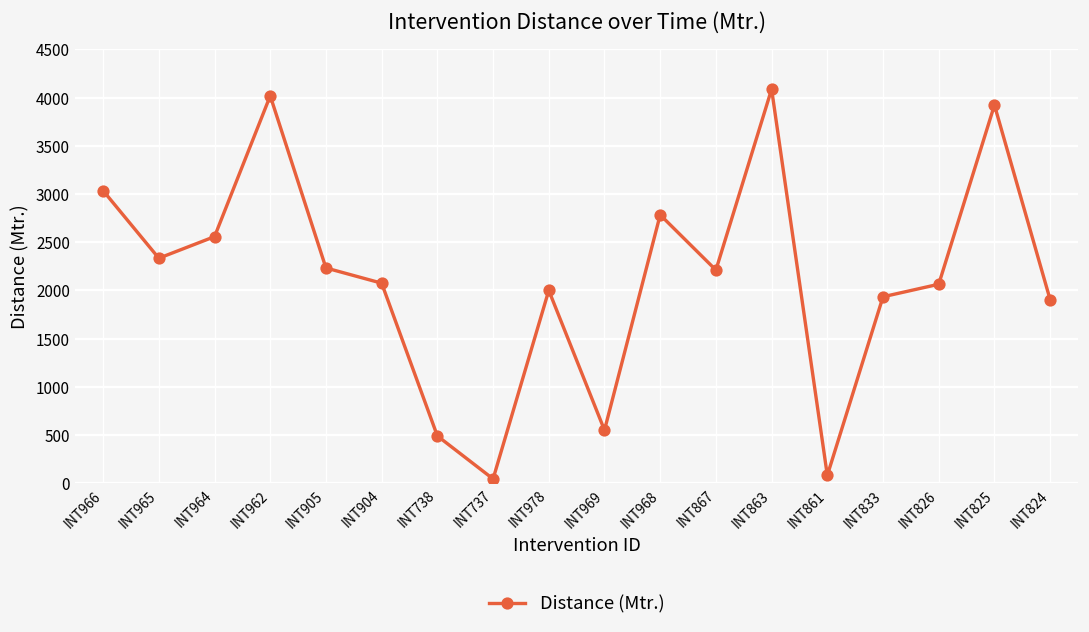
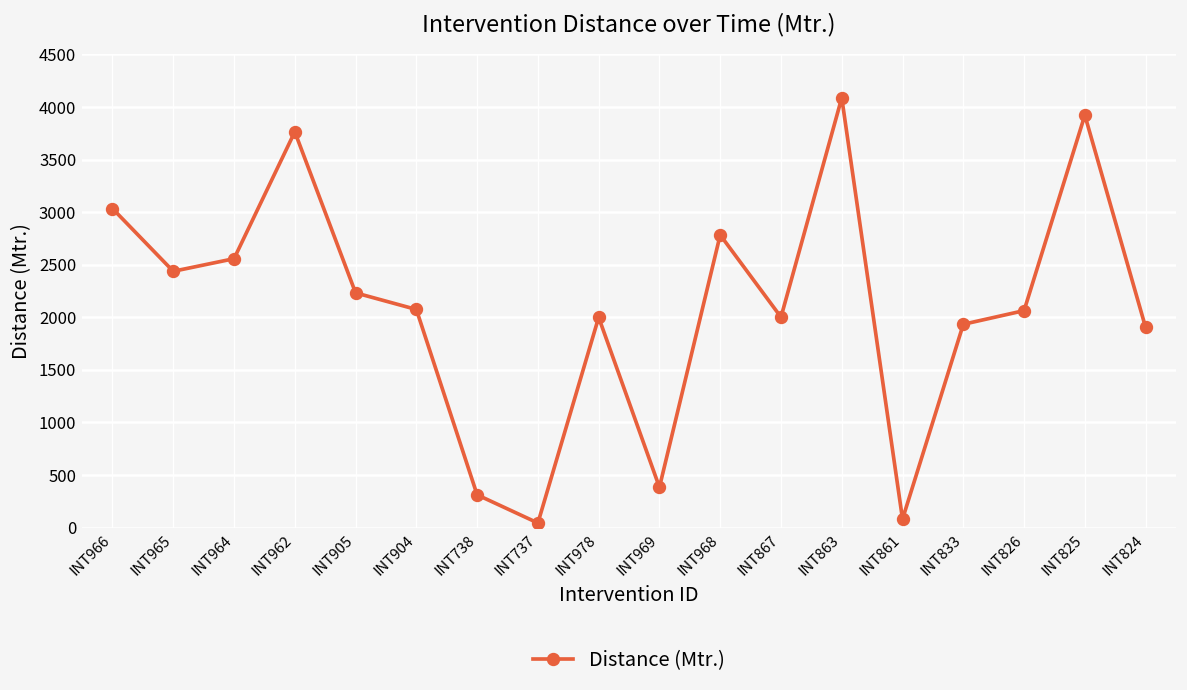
  {
    "INT966": 3000,
-   "INT965": 2300,
+   "INT965": 2400,
    "INT964": 2600,
-   "INT962": 4000,
+   "INT962": 3800,
    "INT905": 2200,
    "INT904": 2100,
-   "INT738": 500,
+   "INT738": 300,
    "INT737": 0,
    "INT978": 2000,
-   "INT969": 500,
+   "INT969": 400,
    "INT968": 2800,
-   "INT867": 2200,
+   "INT867": 2000,
    "INT863": 4100,
    "INT861": 100,
    "INT833": 1900,
    "INT826": 2100,
    "INT825": 3900,
    "INT824": 1900
  }
